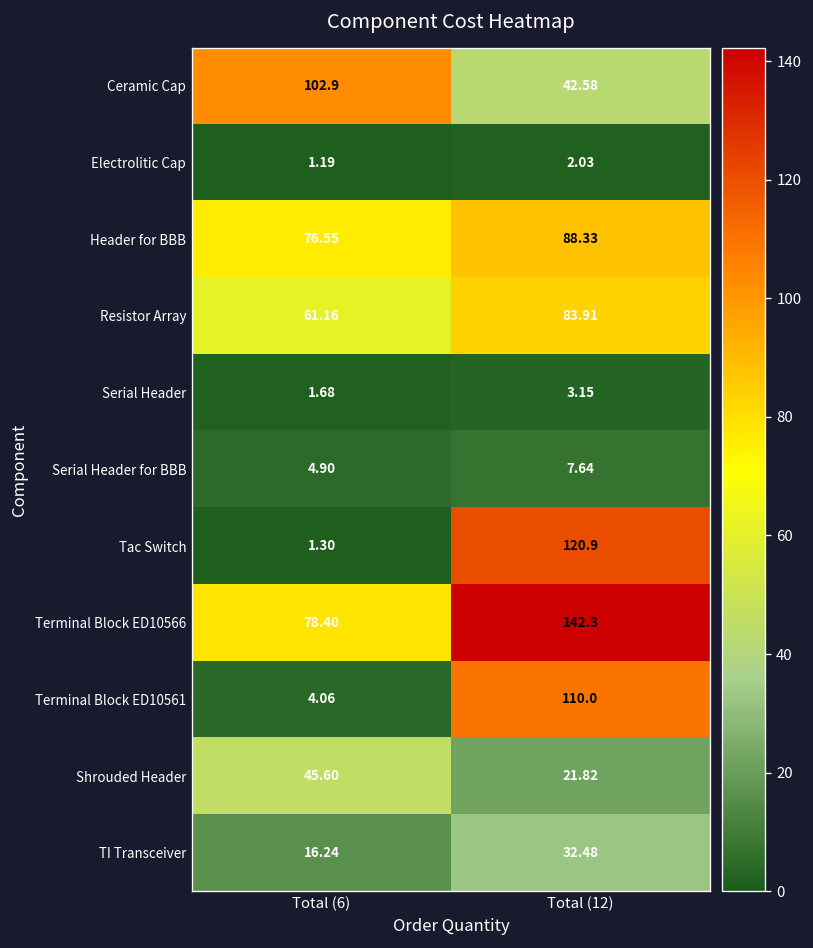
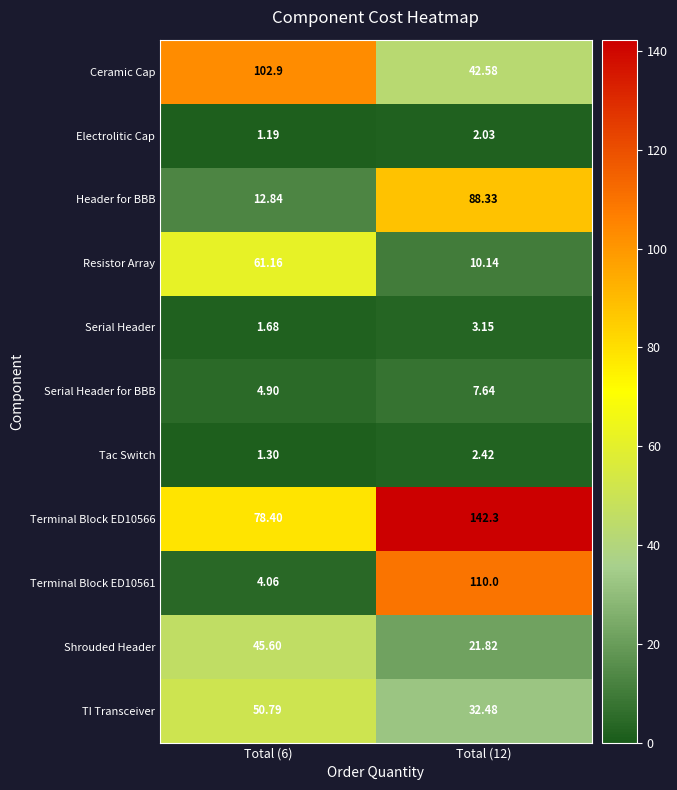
  {
    "Ceramic Cap": {
      "Total (6)": 102.9,
      "Total (12)": 42.58
    },
    "Electrolitic Cap": {
      "Total (6)": 1.19,
      "Total (12)": 2.03
    },
    "Header for BBB": {
-     "Total (6)": 76.55,
+     "Total (6)": 12.84,
      "Total (12)": 88.33
    },
    "Resistor Array": {
      "Total (6)": 61.16,
-     "Total (12)": 83.91
+     "Total (12)": 10.14
    },
    "Serial Header": {
      "Total (6)": 1.68,
      "Total (12)": 3.15
    },
    "Serial Header for BBB": {
      "Total (6)": 4.90,
      "Total (12)": 7.64
    },
    "Tac Switch": {
      "Total (6)": 1.30,
-     "Total (12)": 120.9
+     "Total (12)": 2.42
    },
    "Terminal Block ED10566": {
      "Total (6)": 78.40,
      "Total (12)": 142.3
    },
    "Terminal Block ED10561": {
      "Total (6)": 4.06,
      "Total (12)": 110.0
    },
    "Shrouded Header": {
      "Total (6)": 45.60,
      "Total (12)": 21.82
    },
    "TI Transceiver": {
-     "Total (6)": 16.24,
+     "Total (6)": 50.79,
      "Total (12)": 32.48
    }
  }
